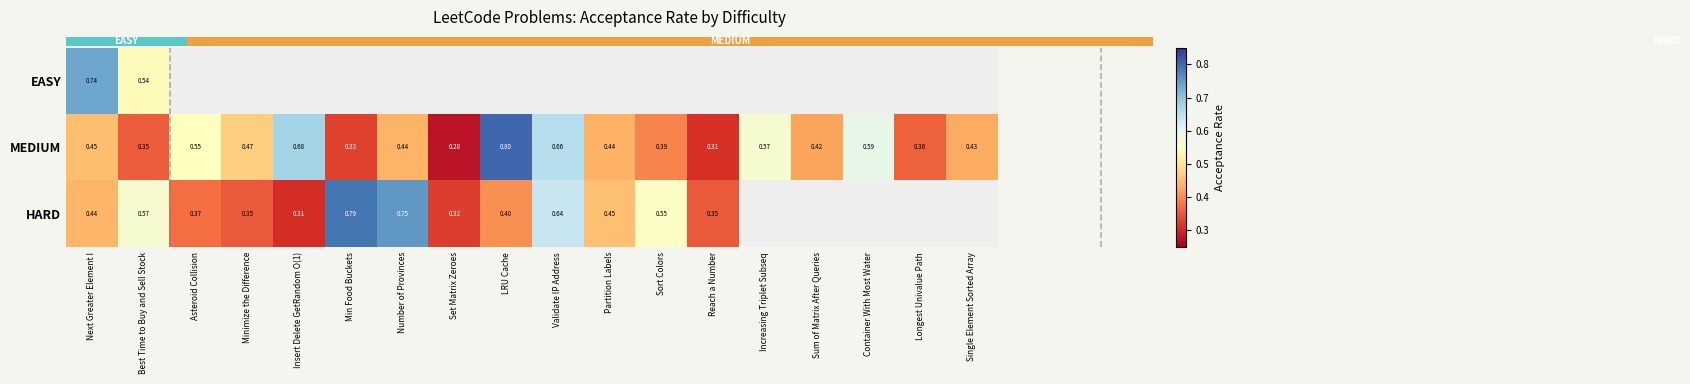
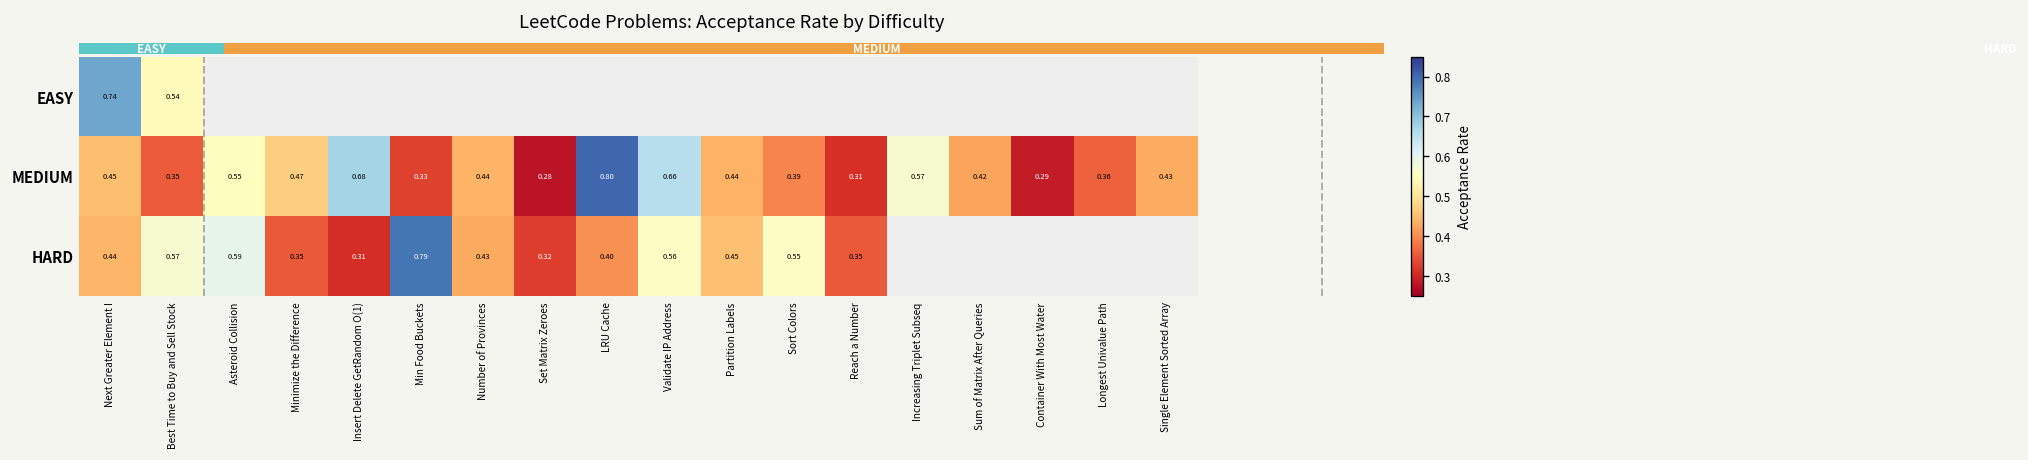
  {
    "EASY": {
      "Next Greater Element I": 0.74,
      "Best Time to Buy and Sell Stock": 0.54
    },
    "MEDIUM": {
      "Next Greater Element I": 0.45,
      "Best Time to Buy and Sell Stock": 0.35,
      "Asteroid Collision": 0.55,
      "Minimize the Difference": 0.47,
      "Insert Delete GetRandom O(1)": 0.68,
      "Min Food Buckets": 0.33,
      "Number of Provinces": 0.44,
      "Set Matrix Zeroes": 0.28,
      "LRU Cache": 0.80,
      "Validate IP Address": 0.66,
      "Partition Labels": 0.44,
      "Sort Colors": 0.39,
      "Reach a Number": 0.31,
      "Increasing Triplet Subseq": 0.57,
      "Sum of Matrix After Queries": 0.42,
-     "Container With Most Water": 0.59,
+     "Container With Most Water": 0.29,
      "Longest Univalue Path": 0.36,
      "Single Element Sorted Array": 0.43
    },
    "HARD": {
      "Next Greater Element I": 0.44,
      "Best Time to Buy and Sell Stock": 0.57,
-     "Asteroid Collision": 0.37,
+     "Asteroid Collision": 0.59,
      "Minimize the Difference": 0.35,
      "Insert Delete GetRandom O(1)": 0.31,
      "Min Food Buckets": 0.79,
-     "Number of Provinces": 0.75,
+     "Number of Provinces": 0.43,
      "Set Matrix Zeroes": 0.32,
      "LRU Cache": 0.40,
-     "Validate IP Address": 0.64,
+     "Validate IP Address": 0.56,
      "Partition Labels": 0.45,
      "Sort Colors": 0.55,
      "Reach a Number": 0.35
    }
  }
